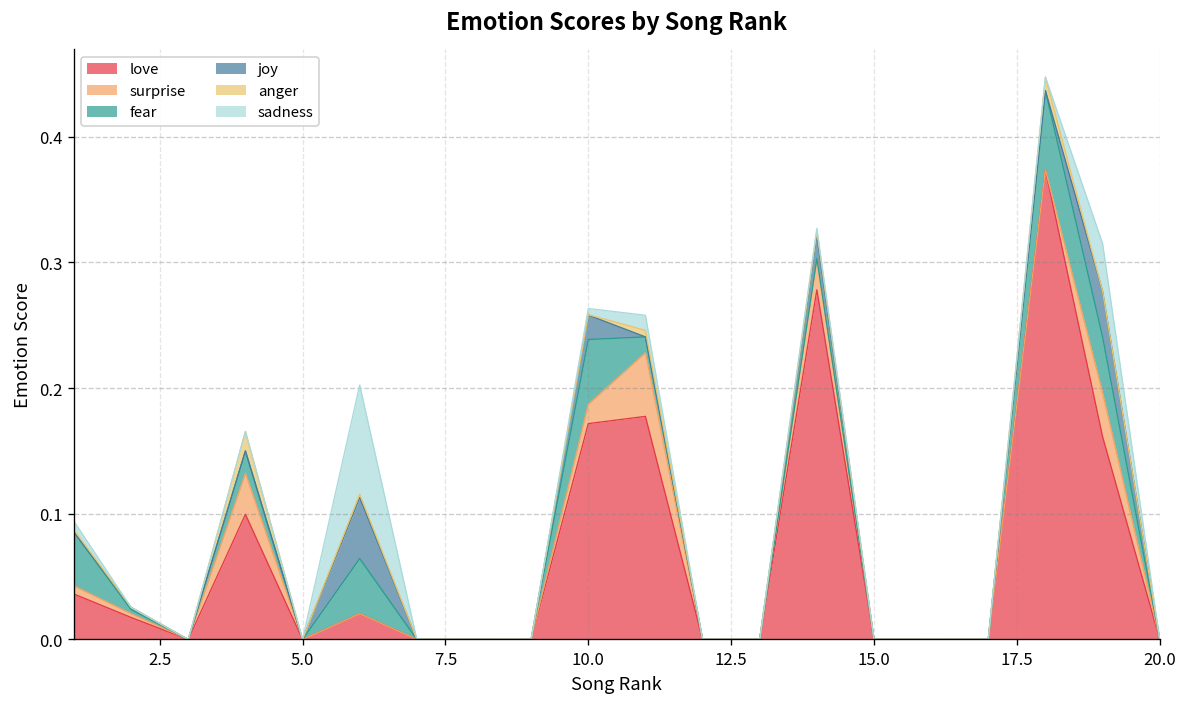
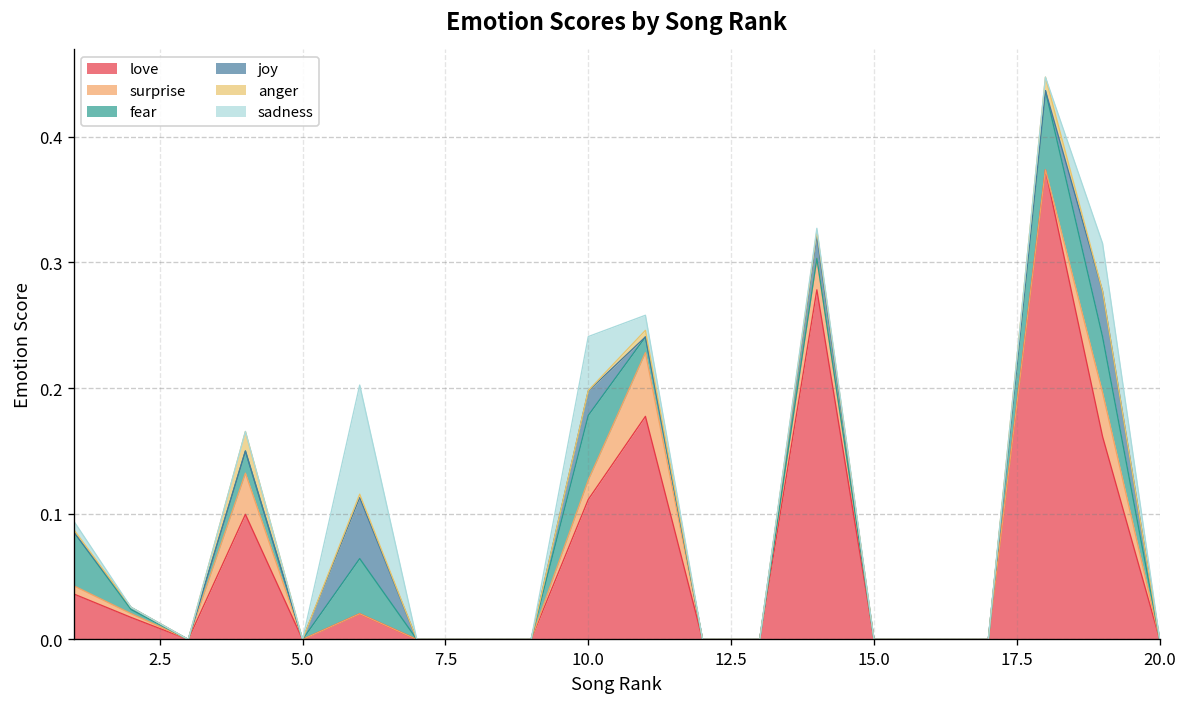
  {
    "love": {
-     "10.0": 0.172
+     "10.0": 0.111
    },
    "sadness": {
-     "10.0": 0.005
+     "10.0": 0.043
    }
  }
